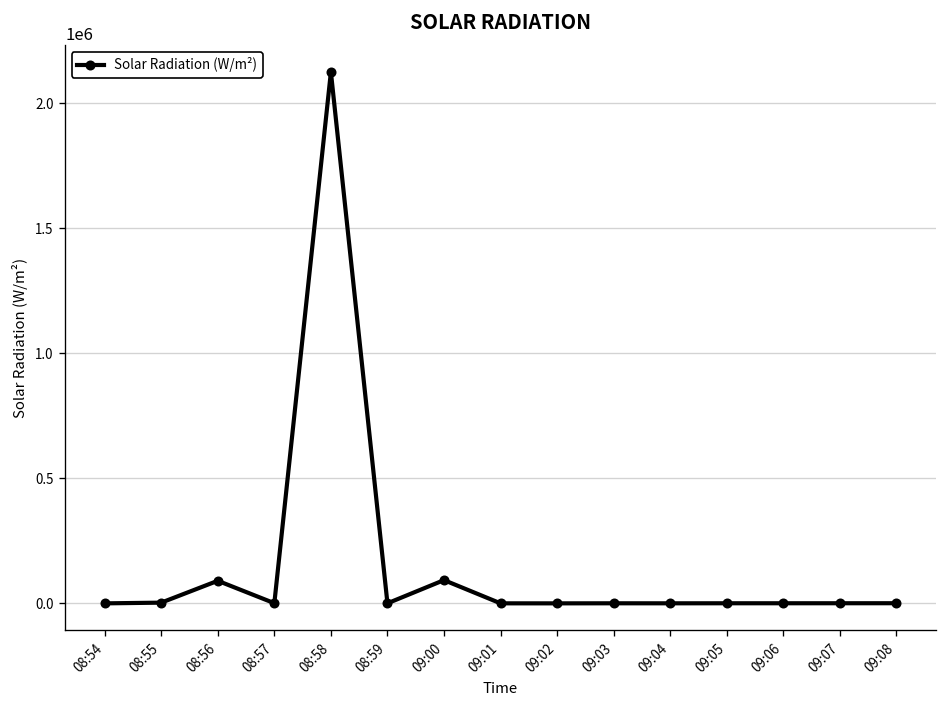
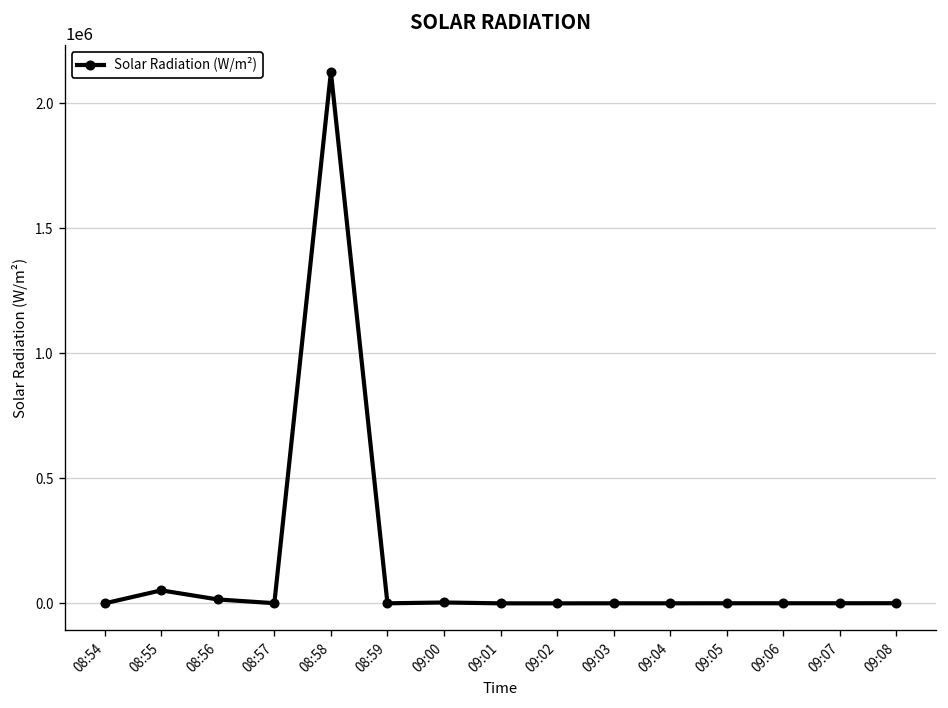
  {
    "08:54": 0,
-   "08:55": 0,
-   "08:56": 90000,
+   "08:55": 50000,
+   "08:56": 20000,
    "08:57": 0,
    "08:58": 2120000,
    "08:59": 0,
-   "09:00": 90000,
+   "09:00": 0,
    "09:01": 0,
    "09:02": 0,
    "09:03": 0,
    "09:04": 0,
    "09:05": 0,
    "09:06": 0,
    "09:07": 0,
    "09:08": 0
  }
